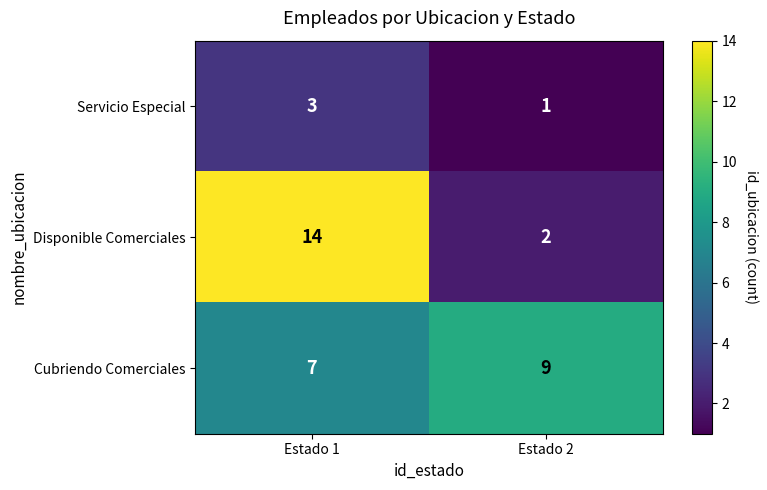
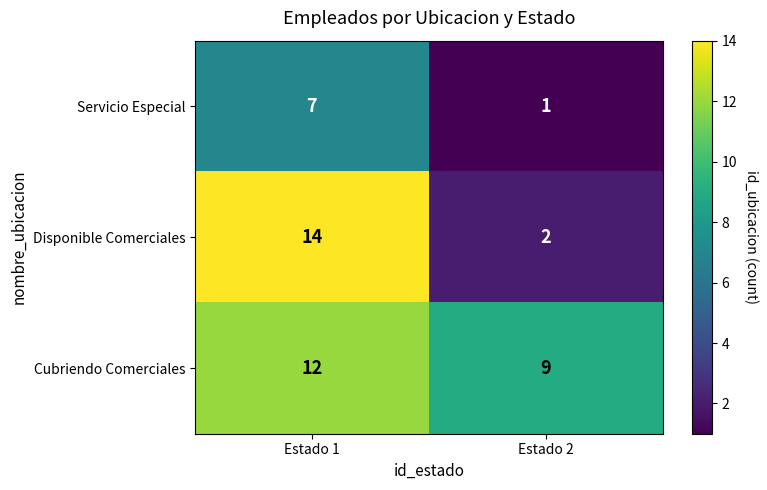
  {
    "Servicio Especial": {
-     "Estado 1": 3,
+     "Estado 1": 7,
      "Estado 2": 1
    },
    "Disponible Comerciales": {
      "Estado 1": 14,
      "Estado 2": 2
    },
    "Cubriendo Comerciales": {
-     "Estado 1": 7,
+     "Estado 1": 12,
      "Estado 2": 9
    }
  }
